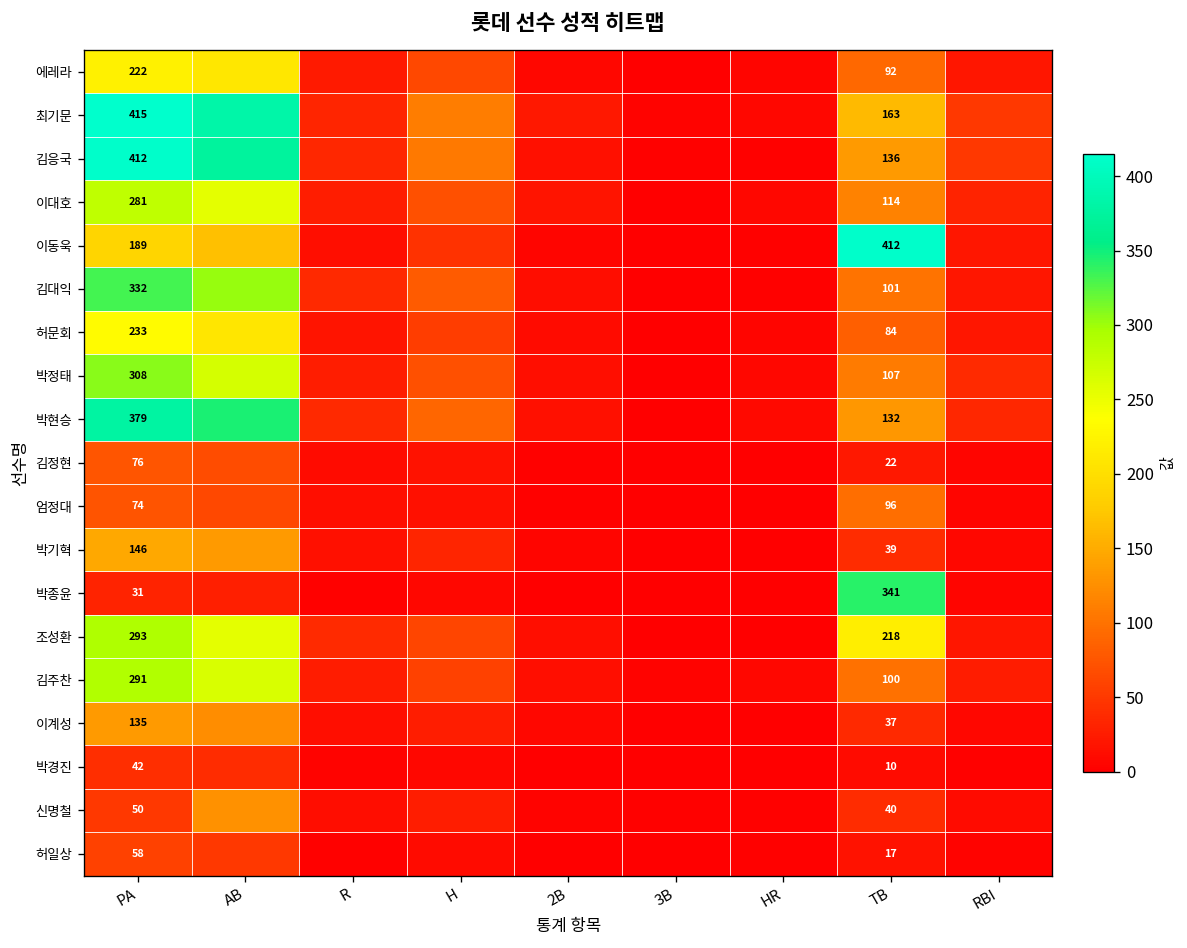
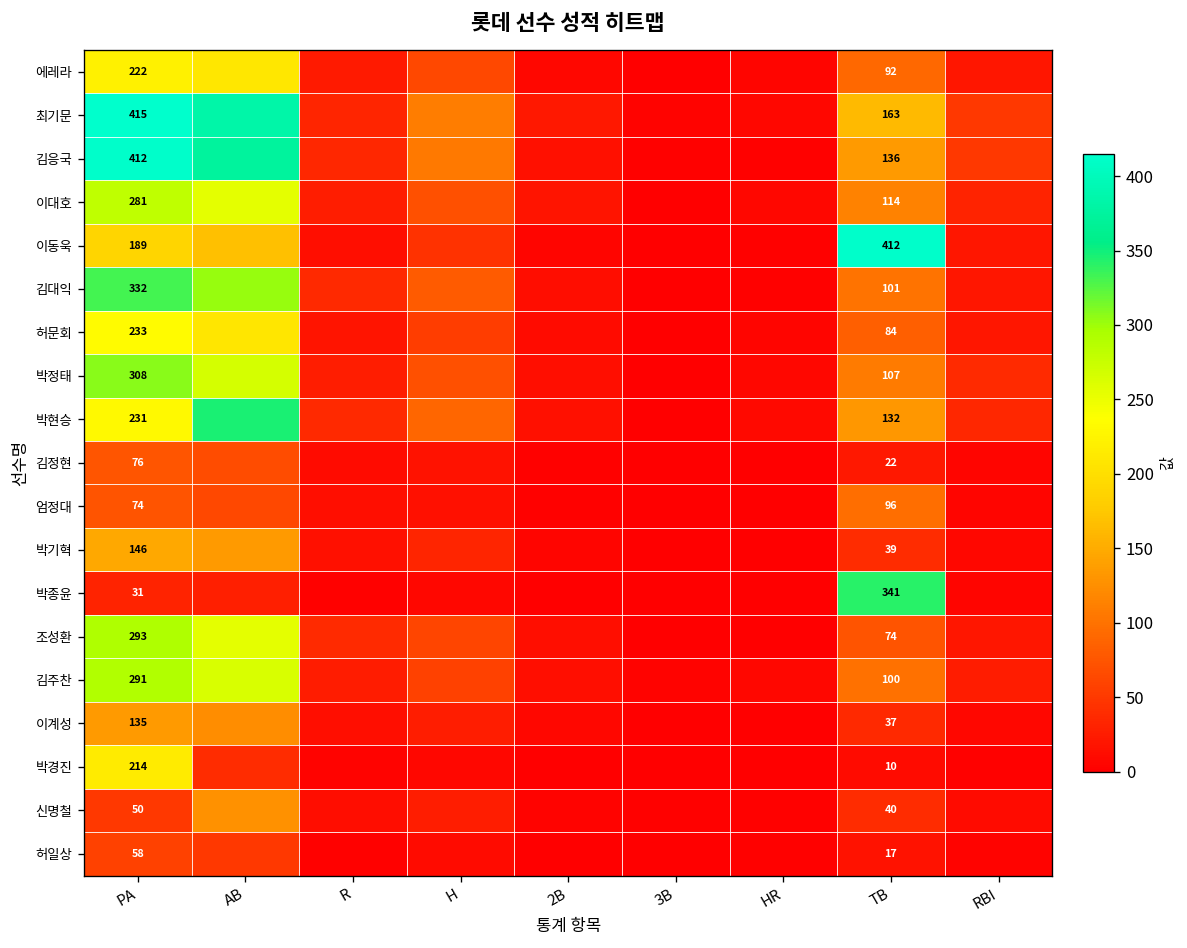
  {
    "에레라": {
      "PA": 222,
      "TB": 92
    },
    "최기문": {
      "PA": 415,
      "TB": 163
    },
    "김응국": {
      "PA": 412,
      "TB": 136
    },
    "이대호": {
      "PA": 281,
      "TB": 114
    },
    "이동욱": {
      "PA": 189,
      "TB": 412
    },
    "김대익": {
      "PA": 332,
      "TB": 101
    },
    "허문회": {
      "PA": 233,
      "TB": 84
    },
    "박정태": {
      "PA": 308,
      "TB": 107
    },
    "박현승": {
-     "PA": 379,
+     "PA": 231,
      "TB": 132
    },
    "김정현": {
      "PA": 76,
      "TB": 22
    },
    "엄정대": {
      "PA": 74,
      "TB": 96
    },
    "박기혁": {
      "PA": 146,
      "TB": 39
    },
    "박종윤": {
      "PA": 31,
      "TB": 341
    },
    "조성환": {
      "PA": 293,
-     "TB": 218
+     "TB": 74
    },
    "김주찬": {
      "PA": 291,
      "TB": 100
    },
    "이계성": {
      "PA": 135,
      "TB": 37
    },
    "박경진": {
-     "PA": 42,
+     "PA": 214,
      "TB": 10
    },
    "신명철": {
      "PA": 50,
      "TB": 40
    },
    "허일상": {
      "PA": 58,
      "TB": 17
    }
  }
